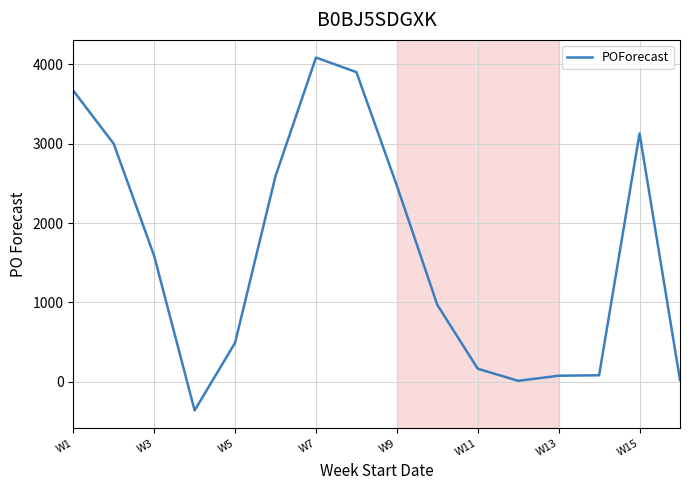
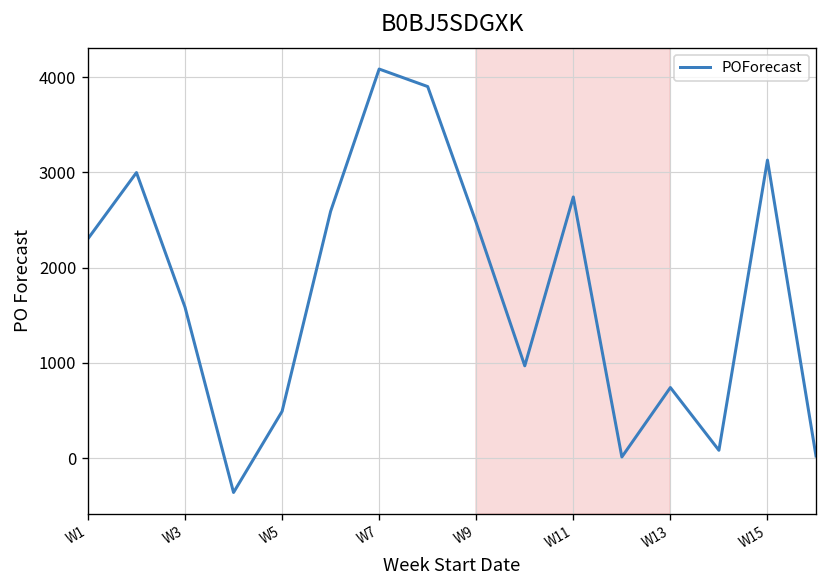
  {
-   "W1": 3700,
+   "W1": 2300,
    "W3": 1600,
    "W5": 500,
    "W7": 4100,
    "W9": 2500,
-   "W11": 200,
-   "W13": 100,
+   "W11": 2700,
+   "W13": 700,
    "W15": 3100
  }
